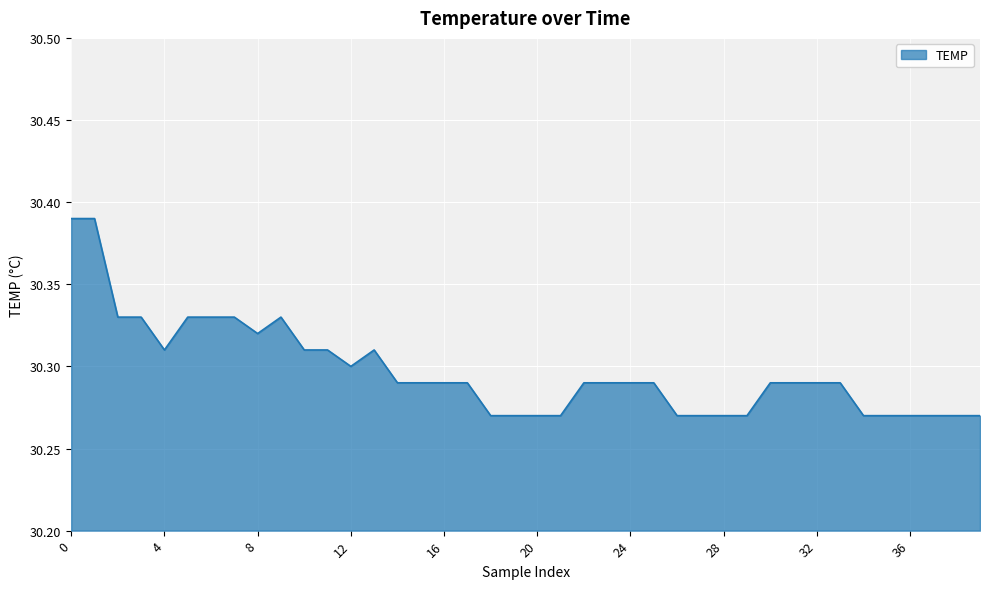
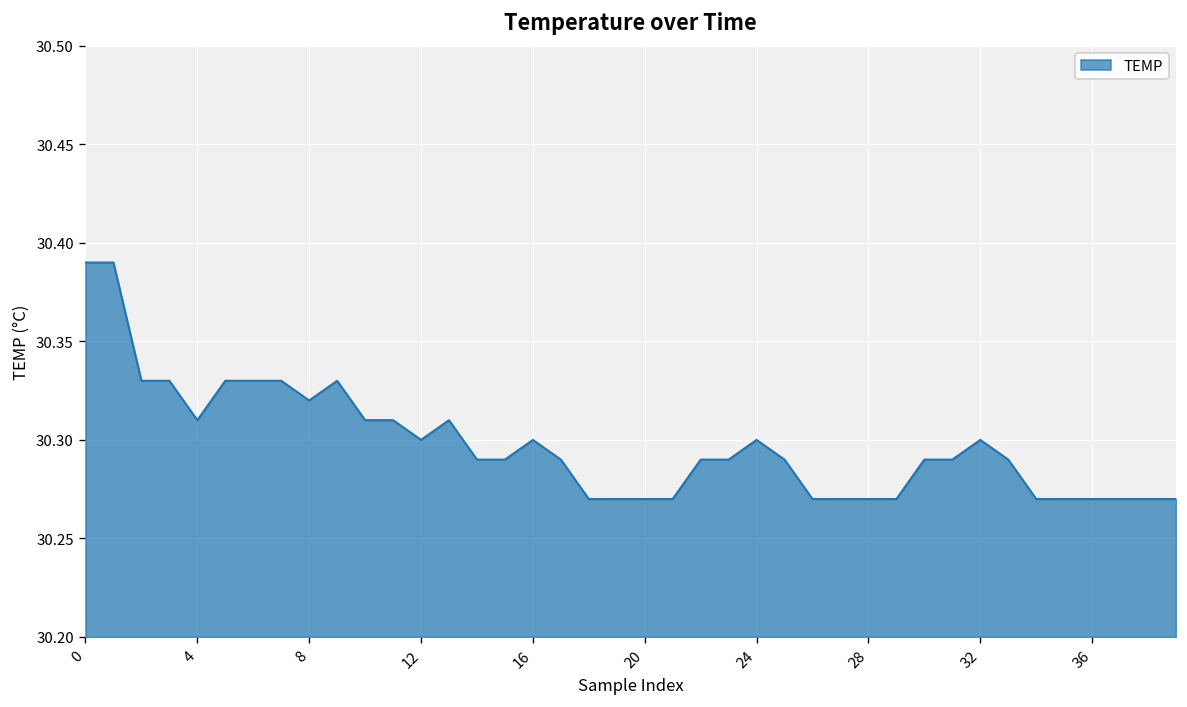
  {
    "0": 30.39,
    "4": 30.31,
    "8": 30.32,
    "12": 30.30,
-   "16": 30.29,
+   "16": 30.30,
    "20": 30.27,
-   "24": 30.29,
+   "24": 30.30,
    "28": 30.27,
-   "32": 30.29,
+   "32": 30.30,
    "36": 30.27
  }
